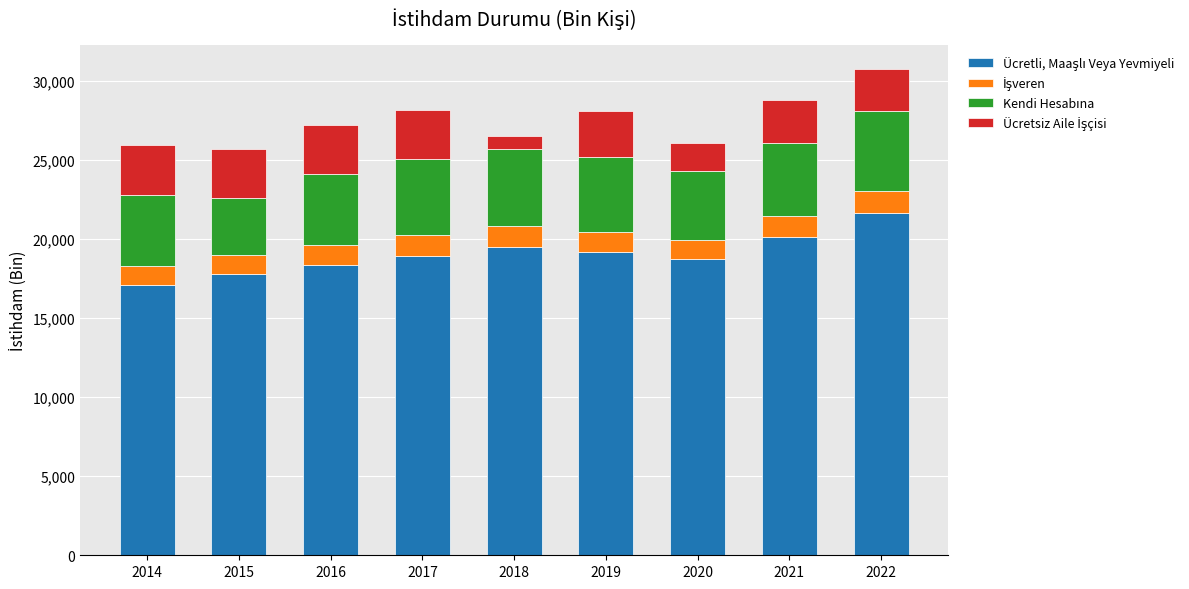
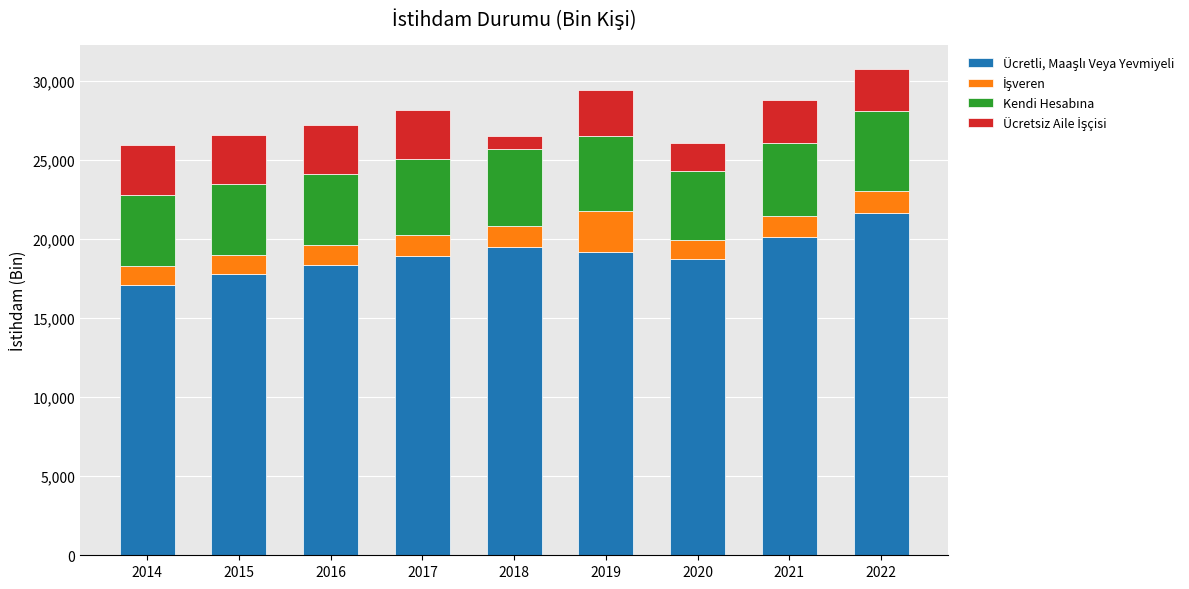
  {
    "Ücretli, Maaşlı Veya Yevmiyeli": {
      "2014": "17,100",
      "2015": "17,800",
      "2016": "18,400",
      "2017": "19,000",
      "2018": "19,500",
      "2019": "19,200",
      "2020": "18,700",
      "2021": "20,100",
      "2022": "21,700"
    },
    "İşveren": {
      "2014": "1,200",
      "2015": "1,200",
      "2016": "1,200",
      "2017": "1,300",
      "2018": "1,300",
-     "2019": "1,300",
+     "2019": "2,600",
      "2020": "1,200",
      "2021": "1,300",
      "2022": "1,400"
    },
    "Kendi Hesabına": {
      "2014": "4,500",
-     "2015": "3,600",
+     "2015": "4,500",
      "2016": "4,500",
      "2017": "4,800",
      "2018": "4,900",
      "2019": "4,700",
      "2020": "4,400",
      "2021": "4,600",
      "2022": "5,000"
    },
    "Ücretsiz Aile İşçisi": {
      "2014": "3,200",
      "2015": "3,200",
      "2016": "3,100",
      "2017": "3,100",
      "2018": "800",
      "2019": "2,900",
      "2020": "1,700",
      "2021": "2,700",
      "2022": "2,700"
    }
  }
